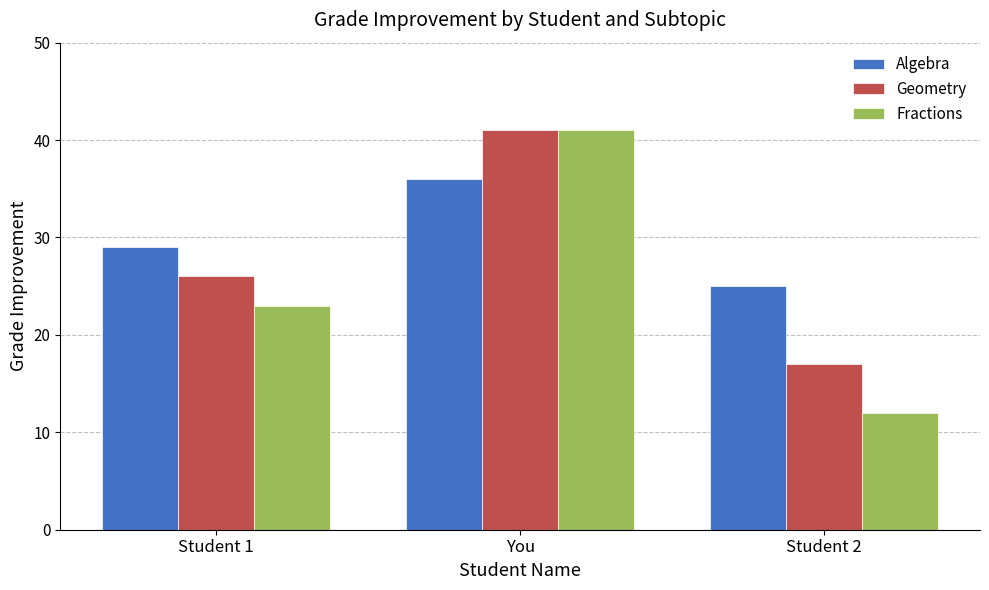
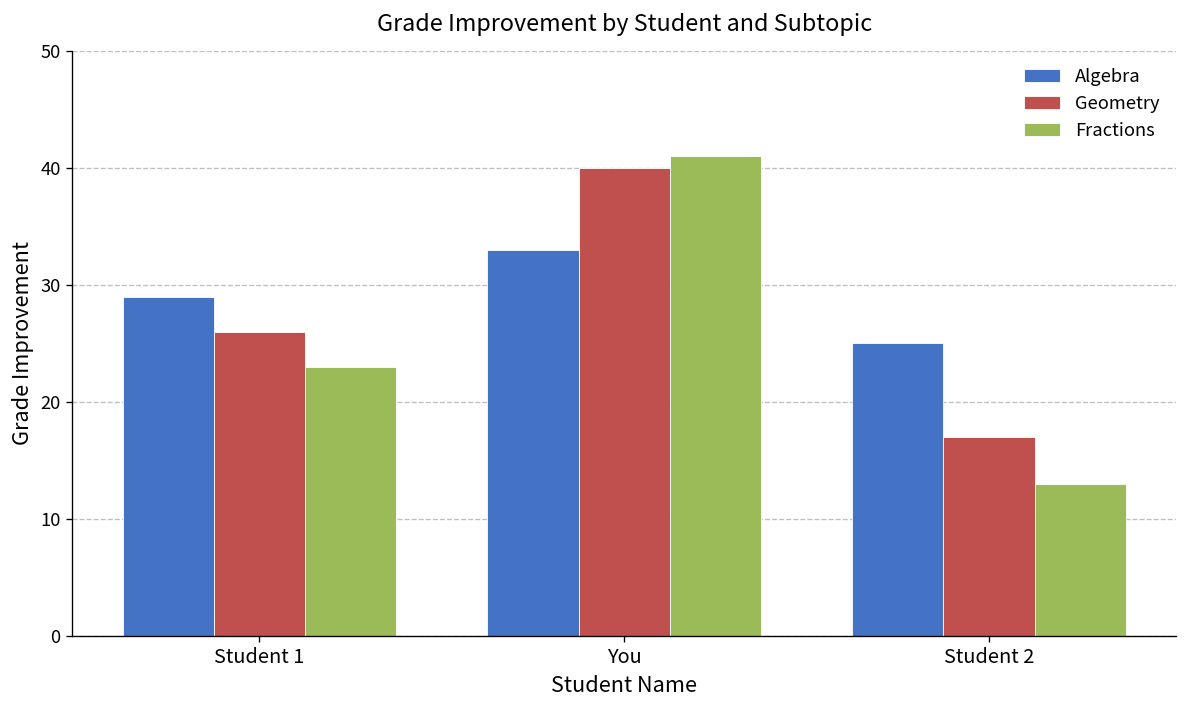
  {
    "Algebra": {
      "Student 1": 29,
-     "You": 36,
+     "You": 33,
      "Student 2": 25
    },
    "Geometry": {
      "Student 1": 26,
-     "You": 41,
+     "You": 40,
      "Student 2": 17
    },
    "Fractions": {
      "Student 1": 23,
      "You": 41,
-     "Student 2": 12
+     "Student 2": 13
    }
  }
